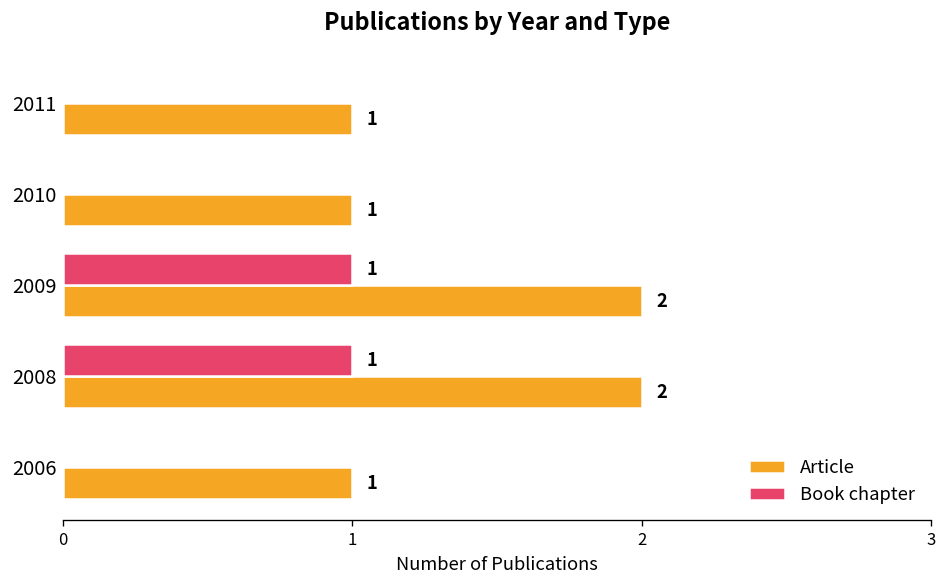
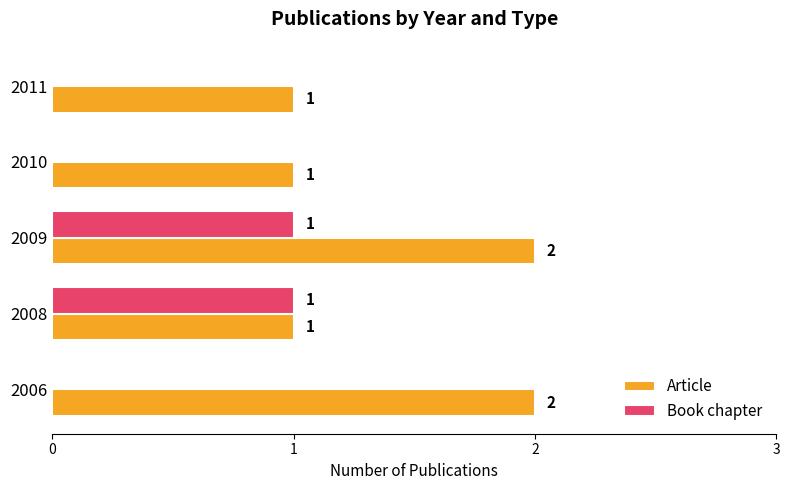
  {
    "Article": {
      "2011": 1,
      "2010": 1,
      "2009": 2,
-     "2008": 2,
-     "2006": 1
+     "2008": 1,
+     "2006": 2
    },
    "Book chapter": {
      "2009": 1,
      "2008": 1
    }
  }
